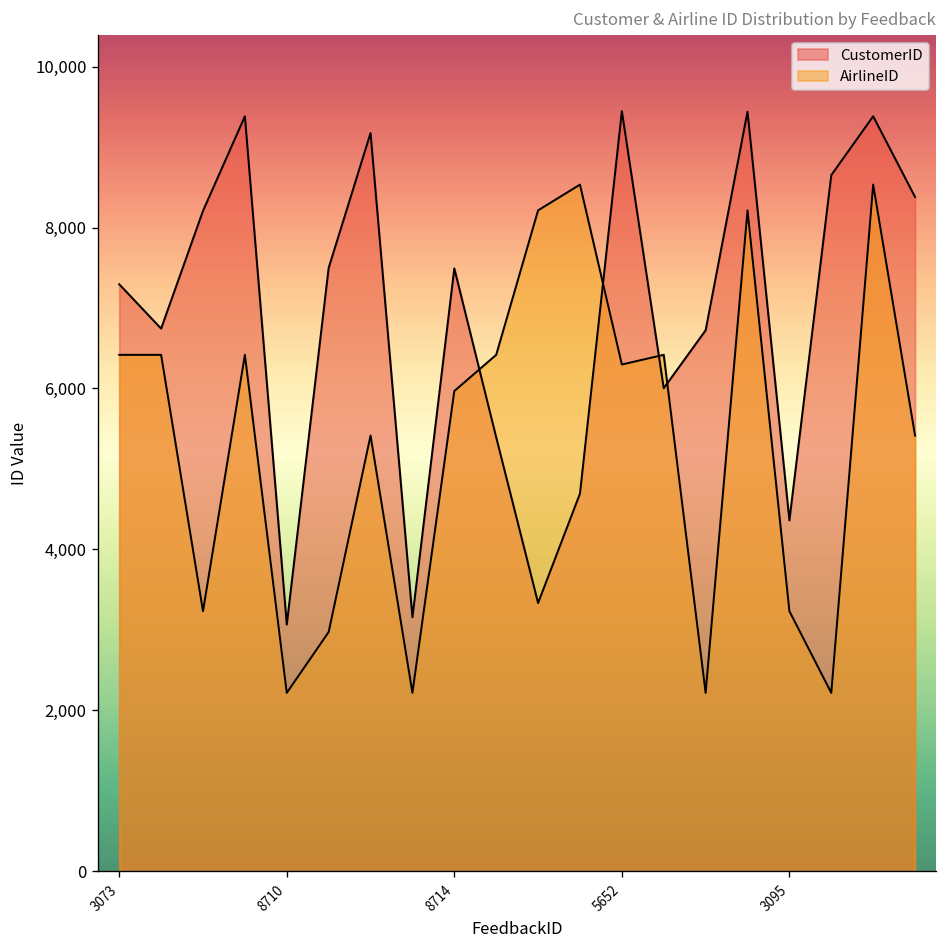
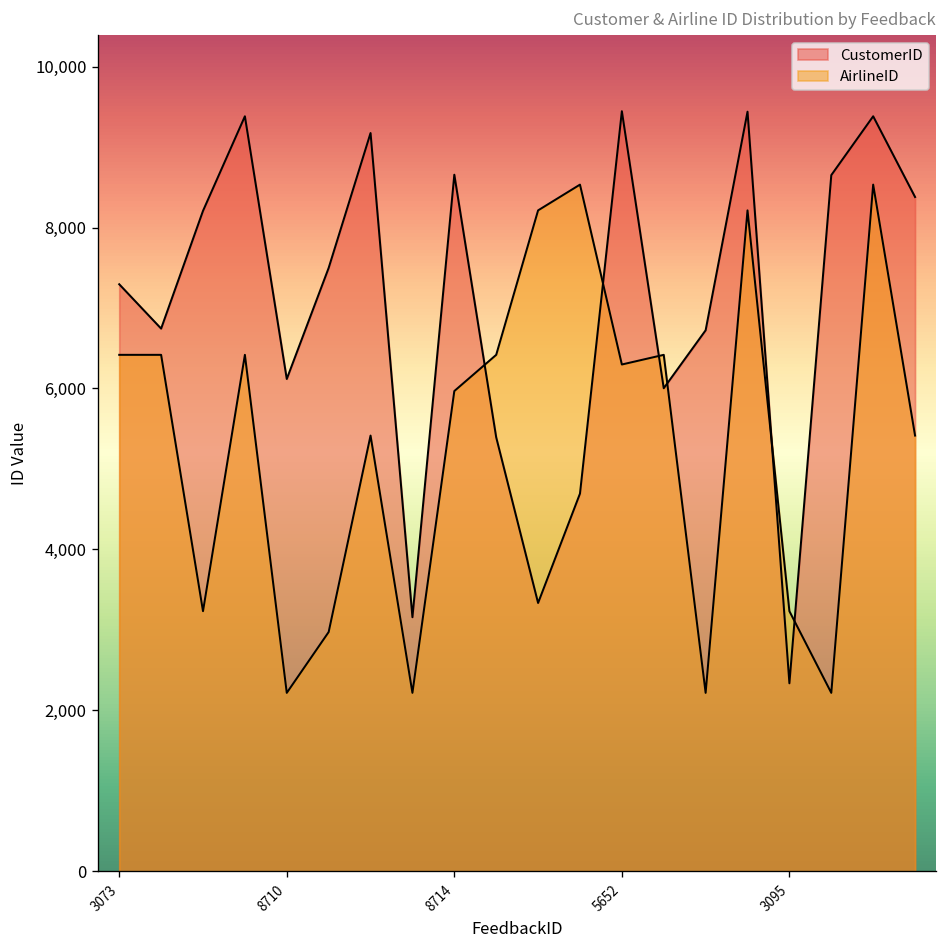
  {
    "CustomerID": {
      "3073": "7,300",
-     "8710": "3,100",
-     "8714": "7,500",
+     "8710": "6,100",
+     "8714": "8,700",
      "5652": "9,400",
-     "3095": "4,400"
+     "3095": "2,300"
    },
    "AirlineID": {
      "3073": "6,400",
      "8710": "2,200",
      "8714": "6,000",
      "5652": "6,300",
      "3095": "3,200"
    }
  }
